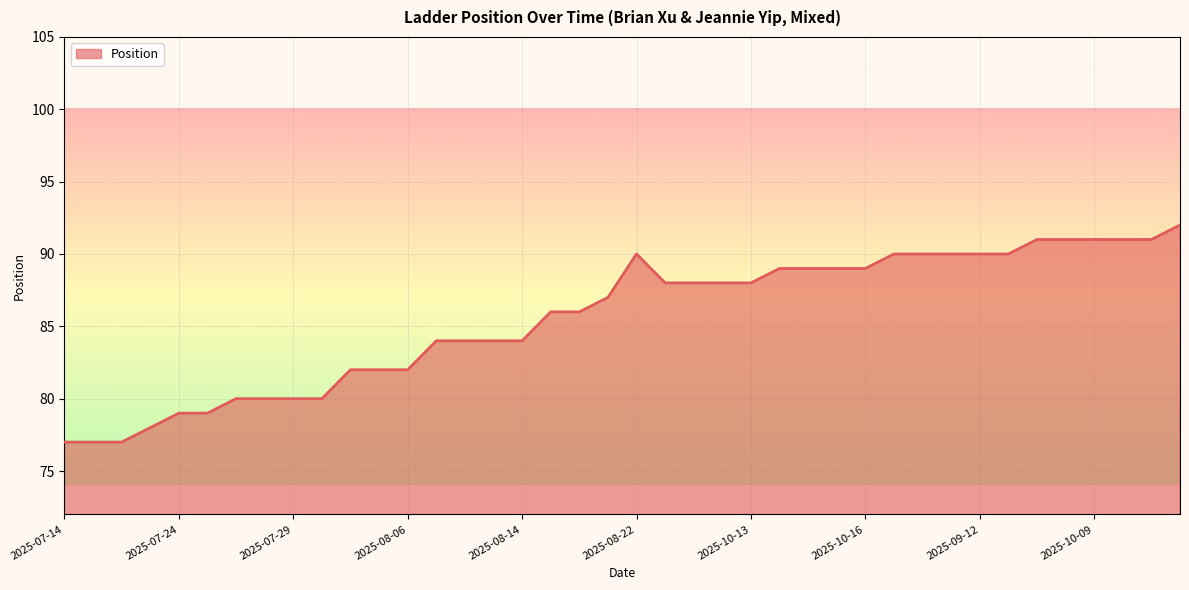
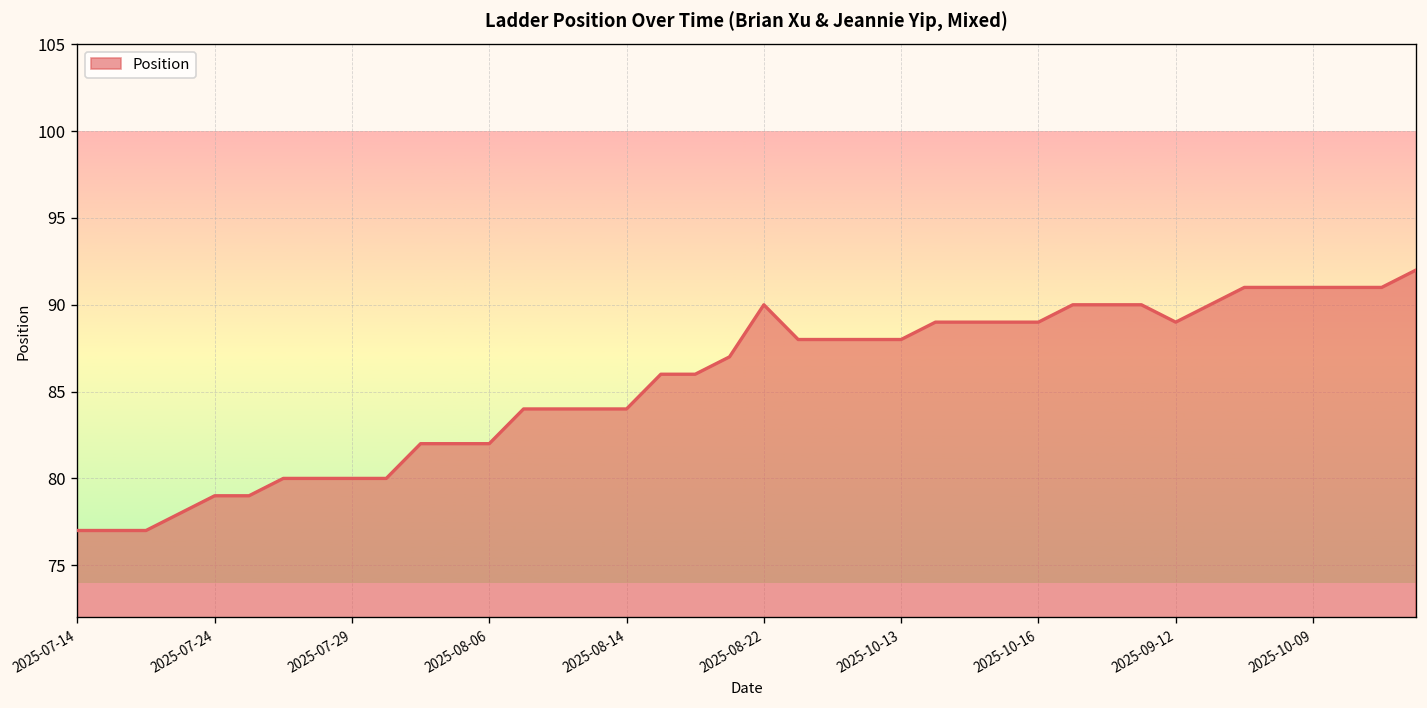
  {
    "2025-07-14": 77,
    "2025-07-24": 79,
    "2025-07-29": 80,
    "2025-08-22": 90,
    "2025-10-13": 88,
    "2025-10-16": 89,
-   "2025-09-12": 90,
+   "2025-09-12": 89,
    "2025-10-09": 91
  }
